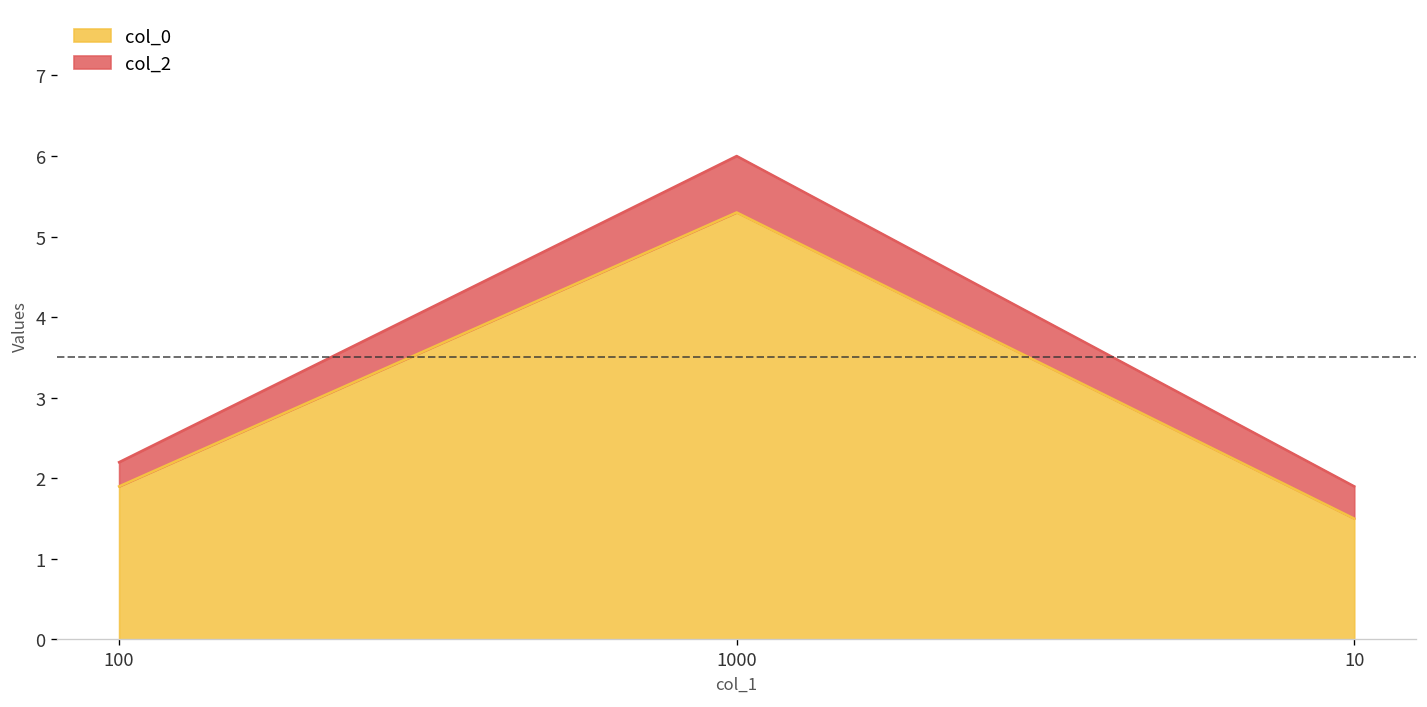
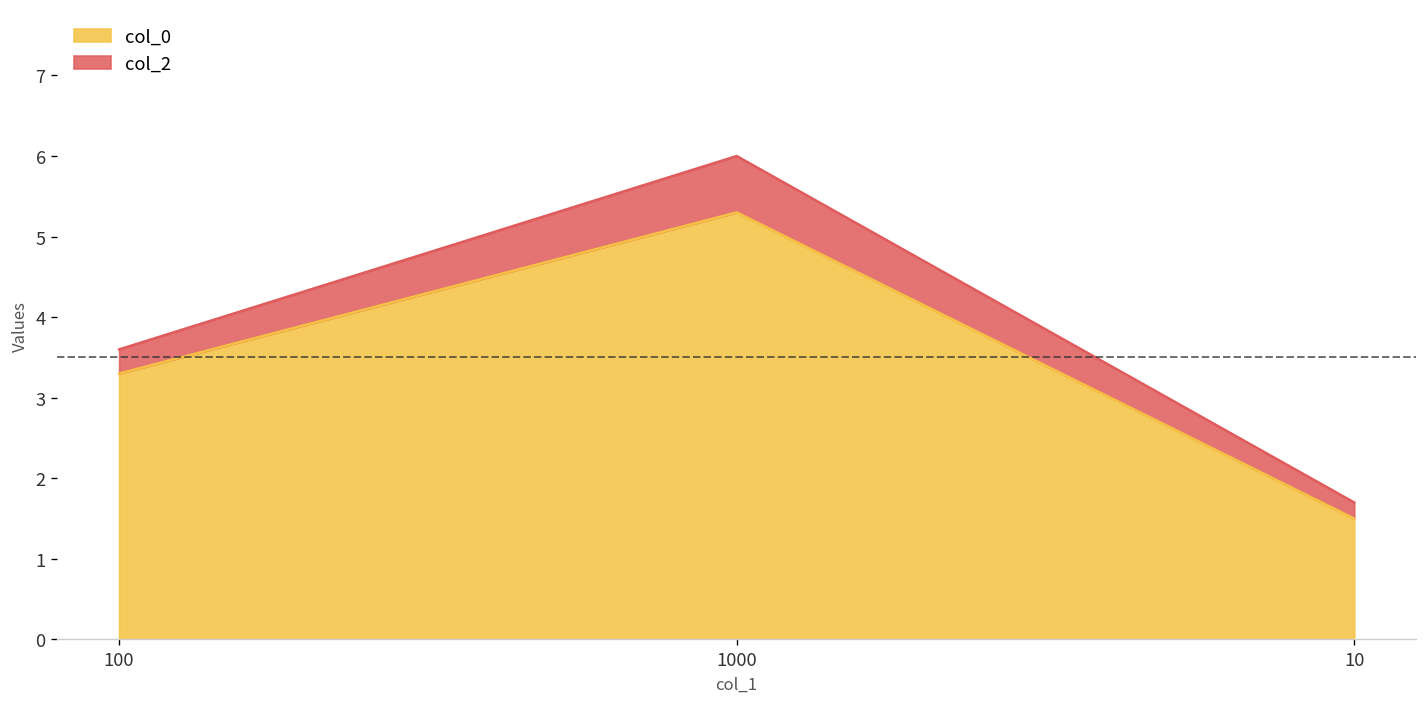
  {
    "col_0": {
-     "100": 1.9,
+     "100": 3.3,
      "1000": 5.3,
      "10": 1.5
    },
    "col_2": {
      "100": 0.3,
      "1000": 0.7,
-     "10": 0.4
+     "10": 0.2
    }
  }
